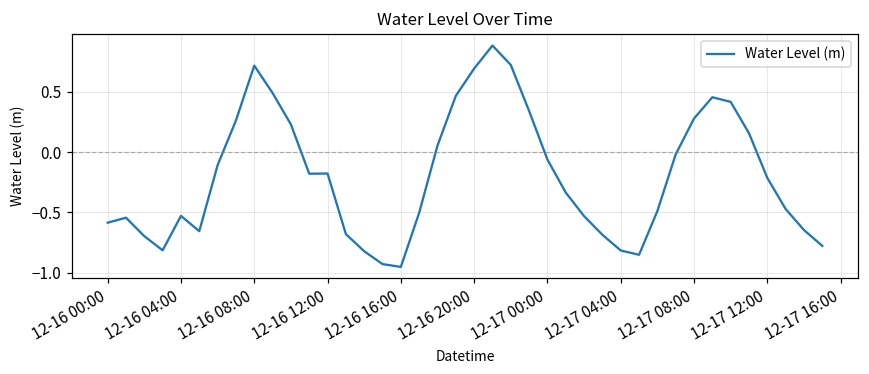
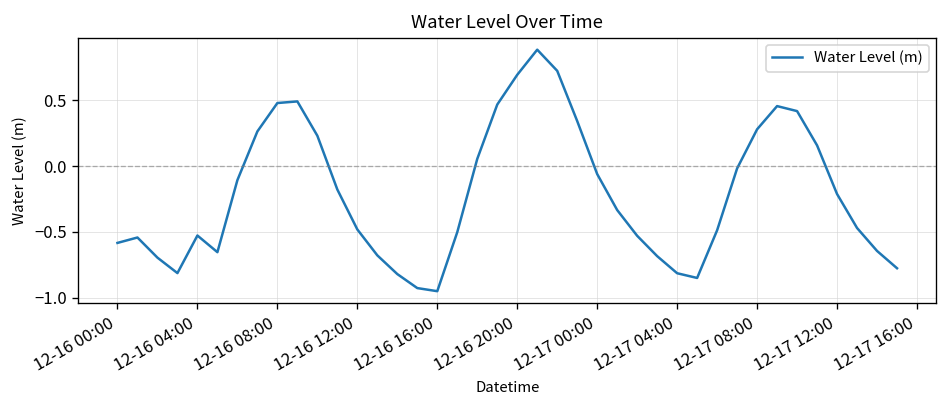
  {
    "12-16 00:00": -0.58,
    "12-16 04:00": -0.53,
-   "12-16 08:00": 0.72,
-   "12-16 12:00": -0.18,
+   "12-16 08:00": 0.48,
+   "12-16 12:00": -0.48,
    "12-16 16:00": -0.95,
    "12-16 20:00": 0.69,
    "12-17 00:00": -0.06,
    "12-17 04:00": -0.82,
    "12-17 08:00": 0.28,
    "12-17 12:00": -0.21
  }
